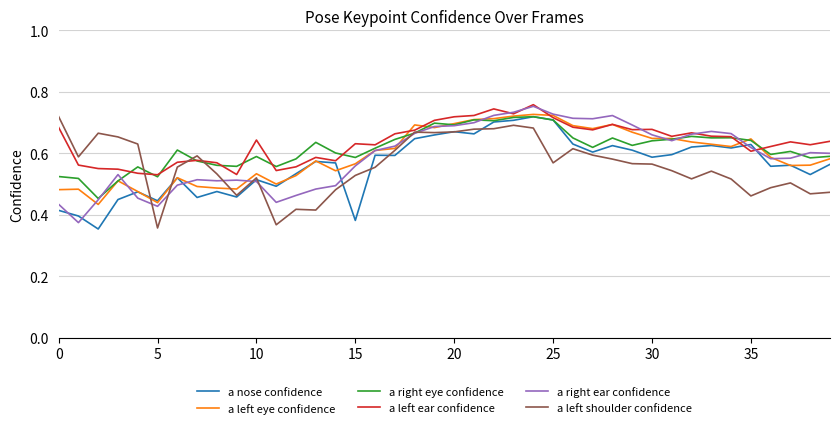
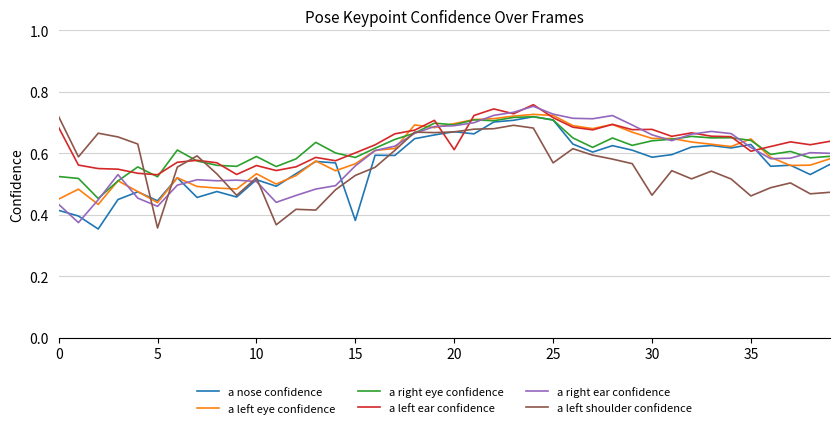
  {
    "a nose confidence": {
      "0": 0.41,
      "15": 0.38,
      "30": 0.59,
      "35": 0.63
    },
    "a left eye confidence": {
-     "0": 0.48,
+     "0": 0.45,
      "10": 0.53
    },
    "a right eye confidence": {
      "0": 0.52,
      "10": 0.59,
      "15": 0.59
    },
    "a left ear confidence": {
      "0": 0.68,
-     "10": 0.64,
-     "15": 0.63,
-     "20": 0.72,
+     "10": 0.56,
+     "15": 0.60,
+     "20": 0.61,
      "30": 0.68,
      "35": 0.61
    },
    "a right ear confidence": {
      "0": 0.43,
      "5": 0.43,
      "30": 0.66,
      "35": 0.62
    },
    "a left shoulder confidence": {
      "0": 0.72,
      "5": 0.36,
      "15": 0.53,
      "25": 0.57,
-     "30": 0.56,
+     "30": 0.46,
      "35": 0.46
    }
  }
